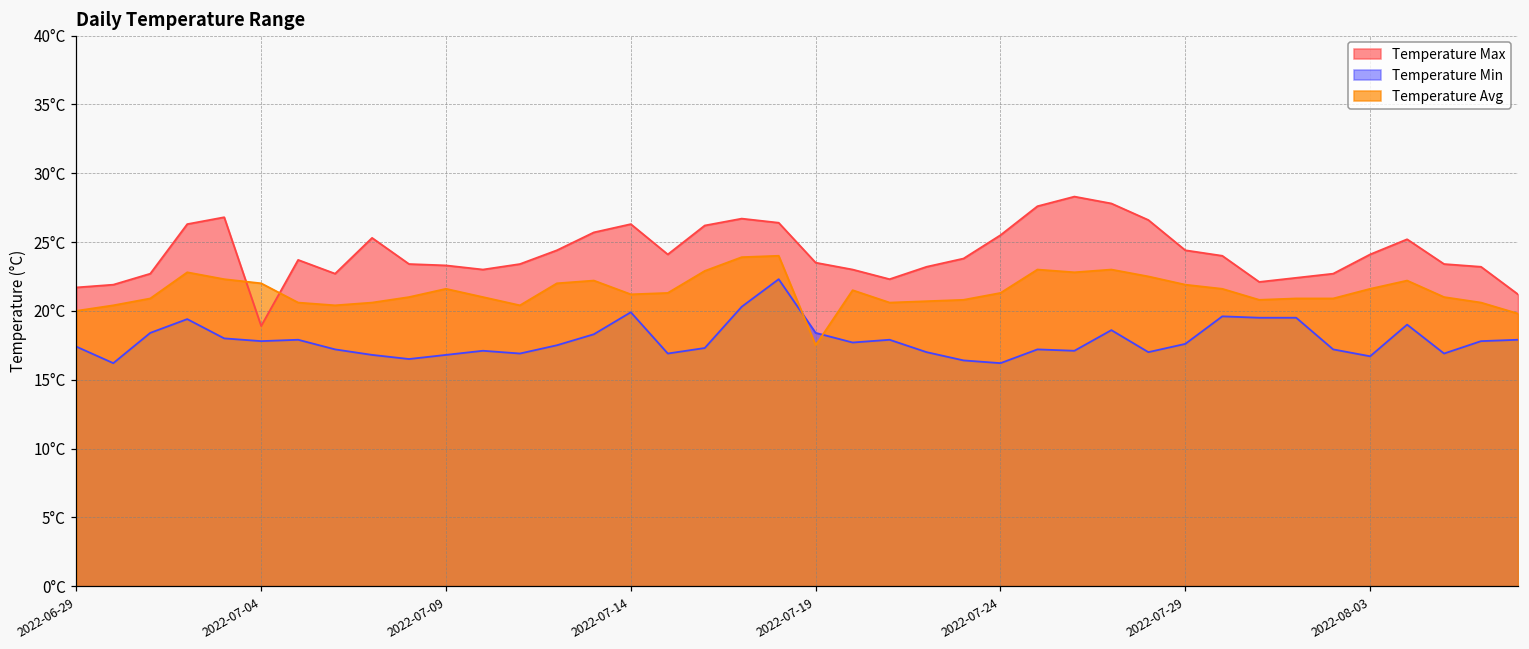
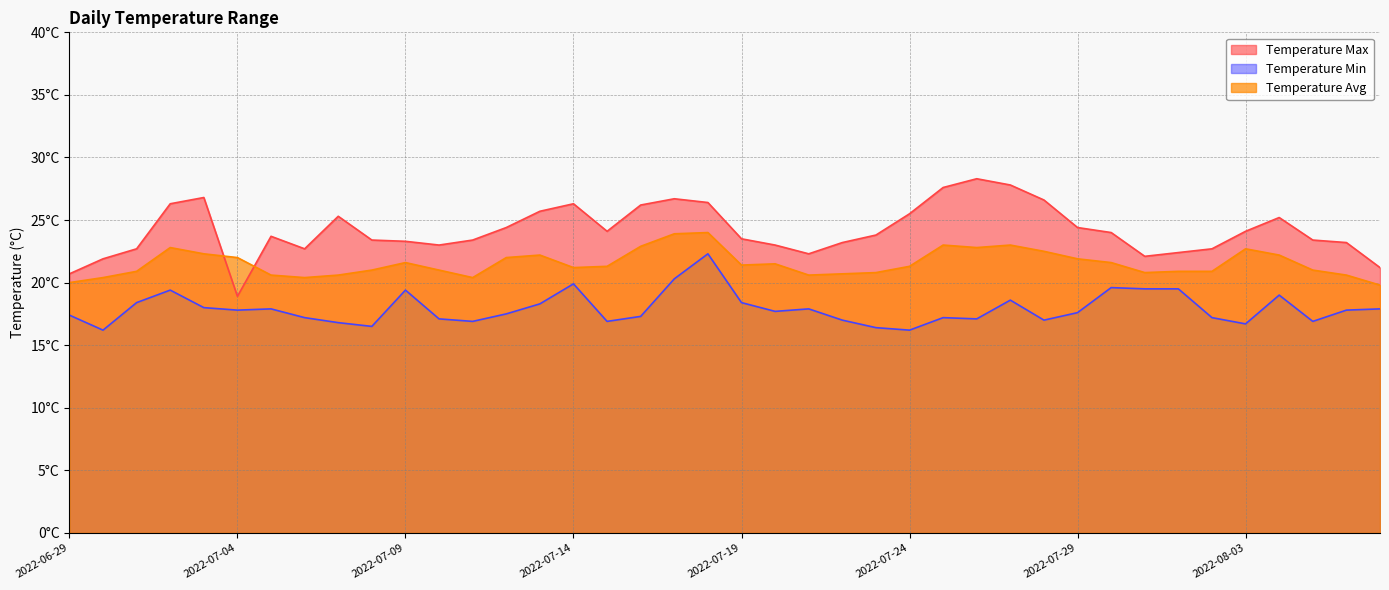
  {
    "Temperature Max": {
-     "2022-06-29": "21.7°C",
+     "2022-06-29": "20.7°C",
      "2022-07-04": "18.9°C",
      "2022-07-09": "23.3°C",
      "2022-07-14": "26.3°C",
      "2022-07-19": "23.5°C",
      "2022-07-24": "25.5°C",
      "2022-07-29": "24.4°C",
      "2022-08-03": "24.1°C"
    },
    "Temperature Min": {
      "2022-06-29": "17.4°C",
      "2022-07-04": "17.8°C",
-     "2022-07-09": "16.8°C",
+     "2022-07-09": "19.4°C",
      "2022-07-14": "19.9°C",
      "2022-07-19": "18.4°C",
      "2022-07-24": "16.2°C",
      "2022-07-29": "17.6°C",
      "2022-08-03": "16.7°C"
    },
    "Temperature Avg": {
      "2022-06-29": "20.0°C",
      "2022-07-04": "22.0°C",
      "2022-07-09": "21.6°C",
      "2022-07-14": "21.2°C",
-     "2022-07-19": "17.5°C",
+     "2022-07-19": "21.4°C",
      "2022-07-24": "21.3°C",
      "2022-07-29": "21.9°C",
-     "2022-08-03": "21.6°C"
+     "2022-08-03": "22.7°C"
    }
  }
